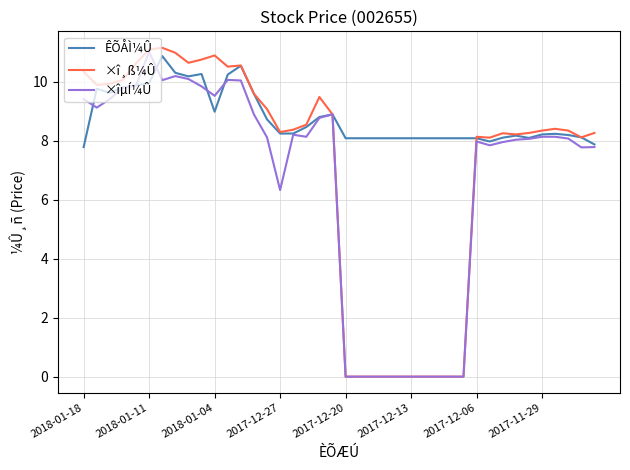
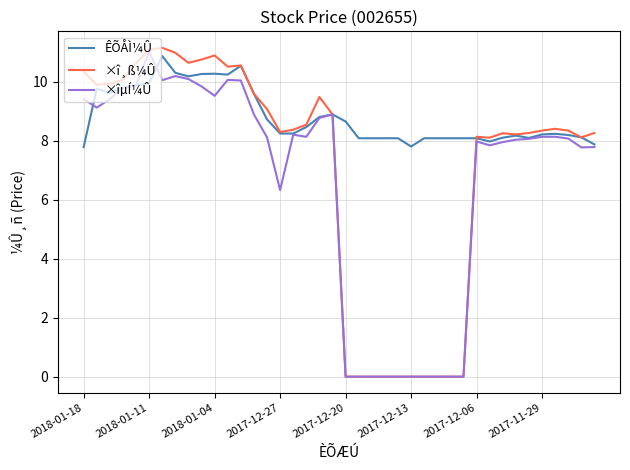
  {
    "ÊÕÅÌ¼Û": {
      "2018-01-18": 7.8,
-     "2018-01-04": 9.0,
-     "2017-12-20": 8.1,
-     "2017-12-13": 8.1
+     "2018-01-04": 10.3,
+     "2017-12-20": 8.7,
+     "2017-12-13": 7.8
    },
    "×î¸ß¼Û": {
      "2018-01-04": 10.9,
      "2017-11-29": 8.4
    },
    "×îµÍ¼Û": {
      "2018-01-04": 9.5,
      "2017-12-27": 6.3,
      "2017-12-06": 8.0
    }
  }
